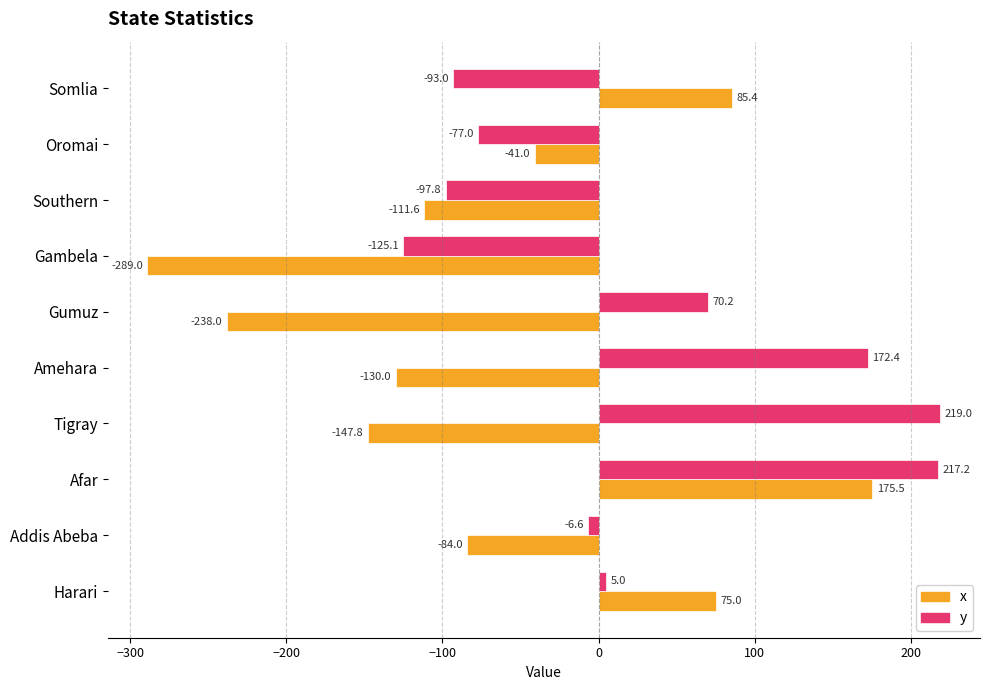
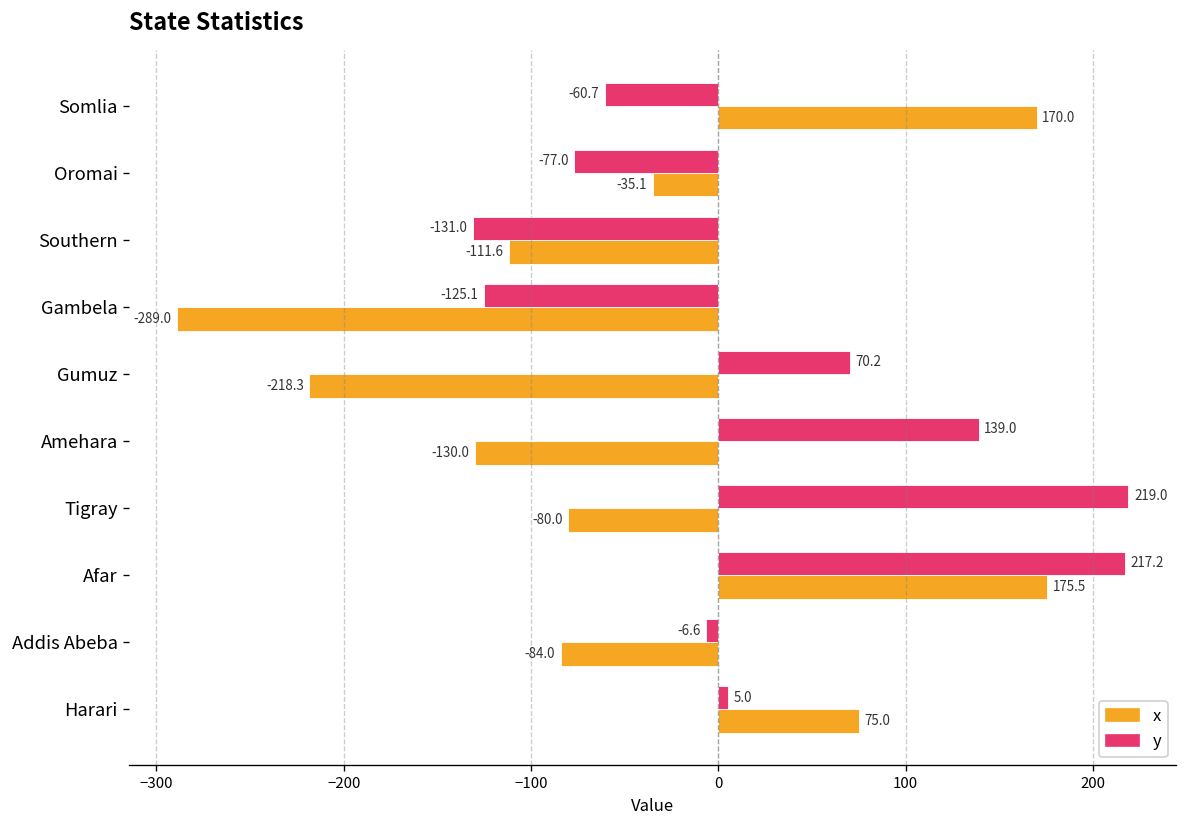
  {
    "x": {
-     "Somlia": 85.4,
-     "Oromai": -41.0,
+     "Somlia": 170.0,
+     "Oromai": -35.1,
      "Southern": -111.6,
      "Gambela": -289.0,
-     "Gumuz": -238.0,
+     "Gumuz": -218.3,
      "Amehara": -130.0,
-     "Tigray": -147.8,
+     "Tigray": -80.0,
      "Afar": 175.5,
      "Addis Abeba": -84.0,
      "Harari": 75.0
    },
    "y": {
-     "Somlia": -93.0,
+     "Somlia": -60.7,
      "Oromai": -77.0,
-     "Southern": -97.8,
+     "Southern": -131.0,
      "Gambela": -125.1,
      "Gumuz": 70.2,
-     "Amehara": 172.4,
+     "Amehara": 139.0,
      "Tigray": 219.0,
      "Afar": 217.2,
      "Addis Abeba": -6.6,
      "Harari": 5.0
    }
  }
